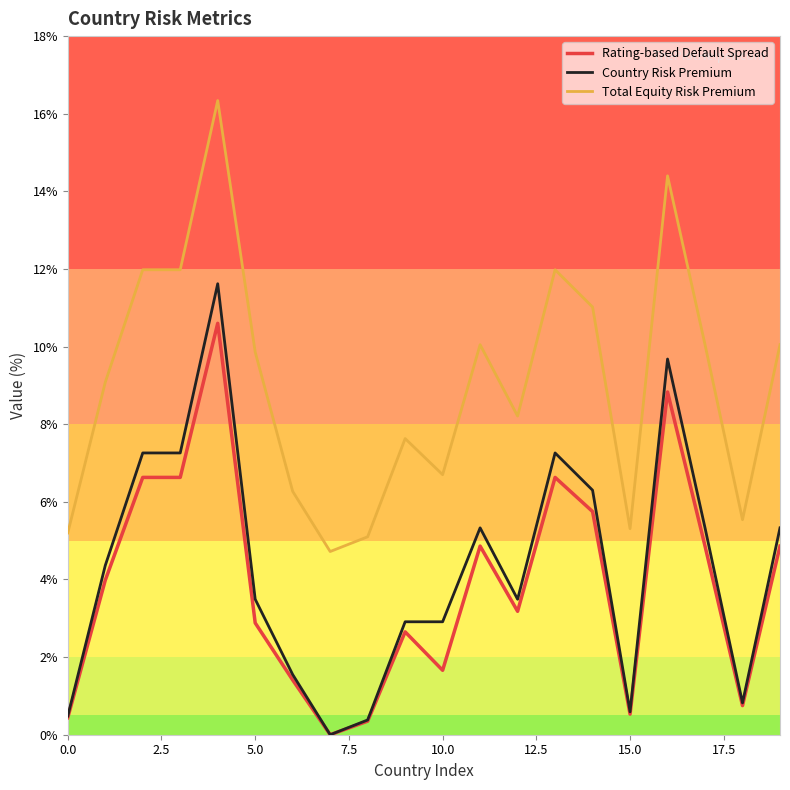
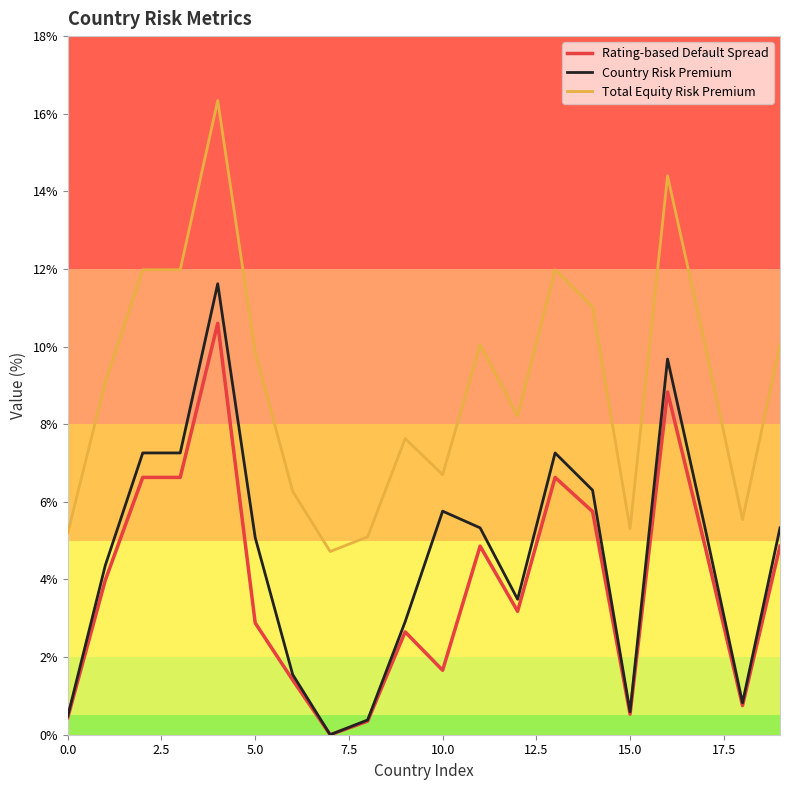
  {
    "Rating-based Default Spread": {
      "5.0": "2.9%",
      "10.0": "1.7%"
    },
    "Country Risk Premium": {
-     "5.0": "3.5%",
-     "10.0": "2.9%"
+     "5.0": "5.1%",
+     "10.0": "5.8%"
    },
    "Total Equity Risk Premium": {
      "0.0": "5.2%",
      "5.0": "9.9%",
      "10.0": "6.7%",
      "15.0": "5.3%"
    }
  }
